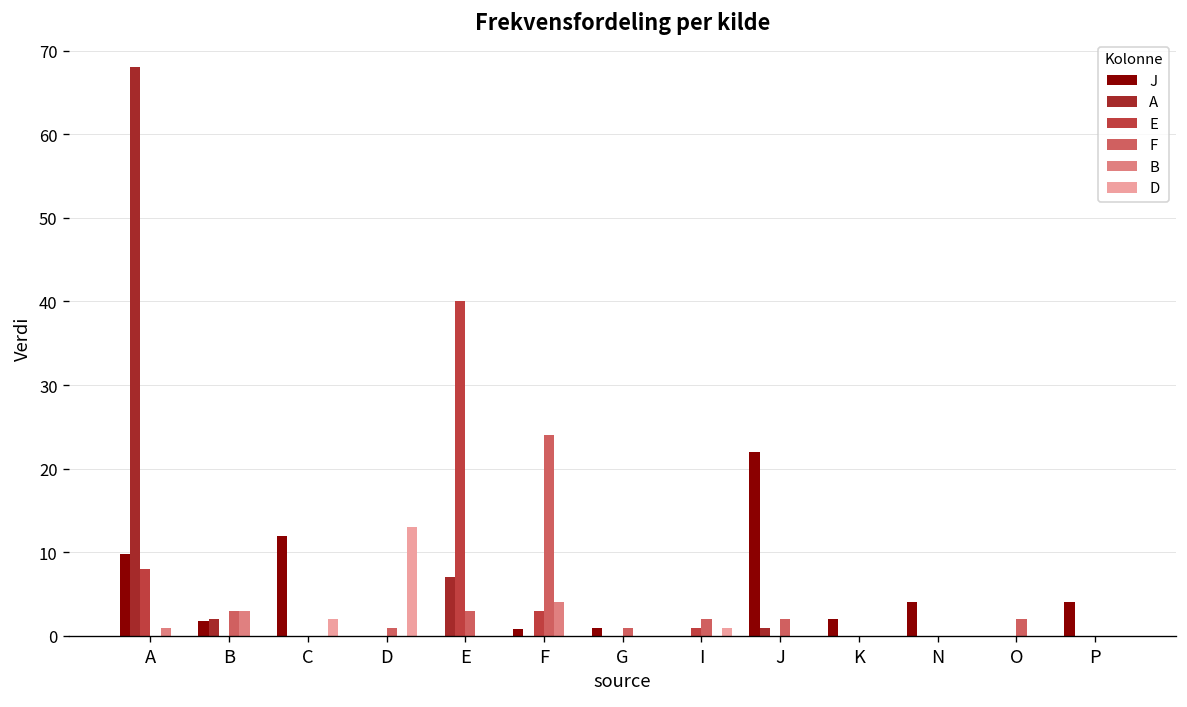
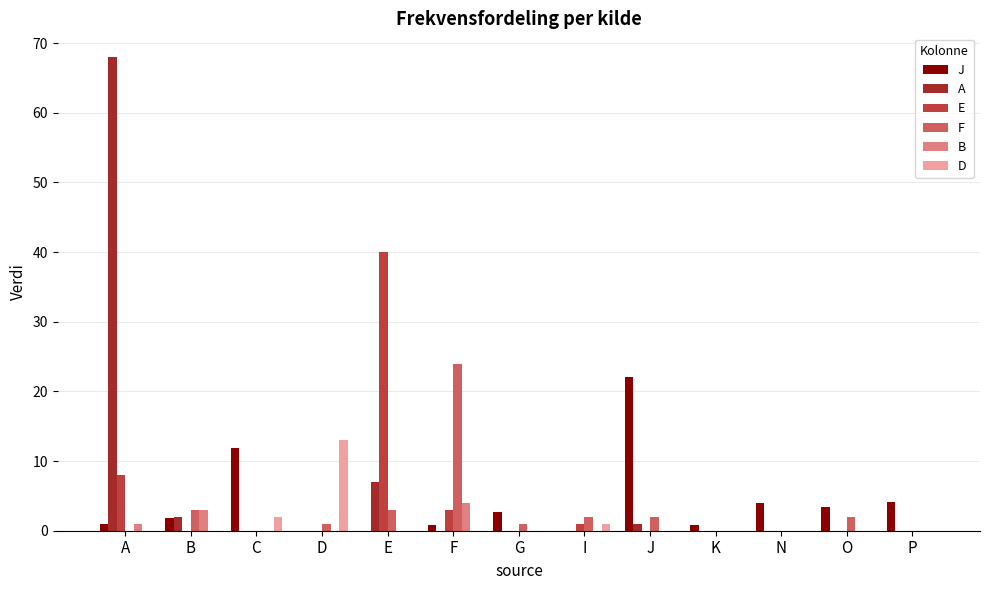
  {
    "J": {
-     "A": 10,
+     "A": 1,
      "B": 2,
      "C": 12,
      "D": 0,
      "E": 0,
      "F": 1,
-     "G": 1,
+     "G": 3,
      "I": 0,
      "J": 22,
-     "K": 2,
+     "K": 1,
      "N": 4,
-     "O": 0,
+     "O": 3,
      "P": 4
    }
  }
